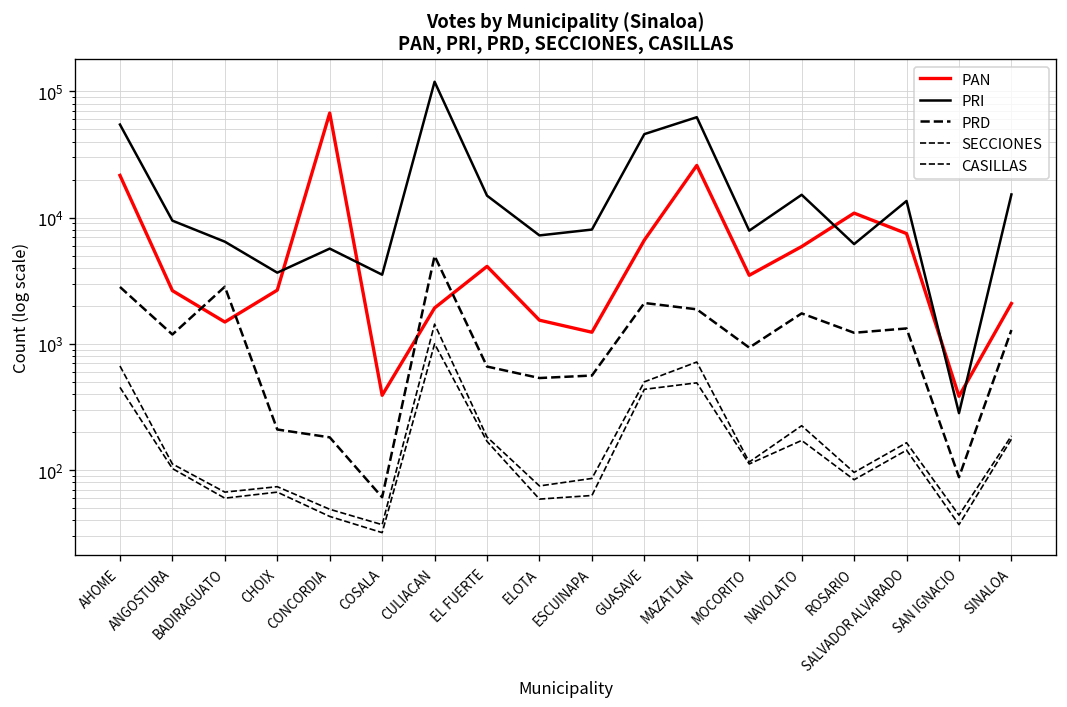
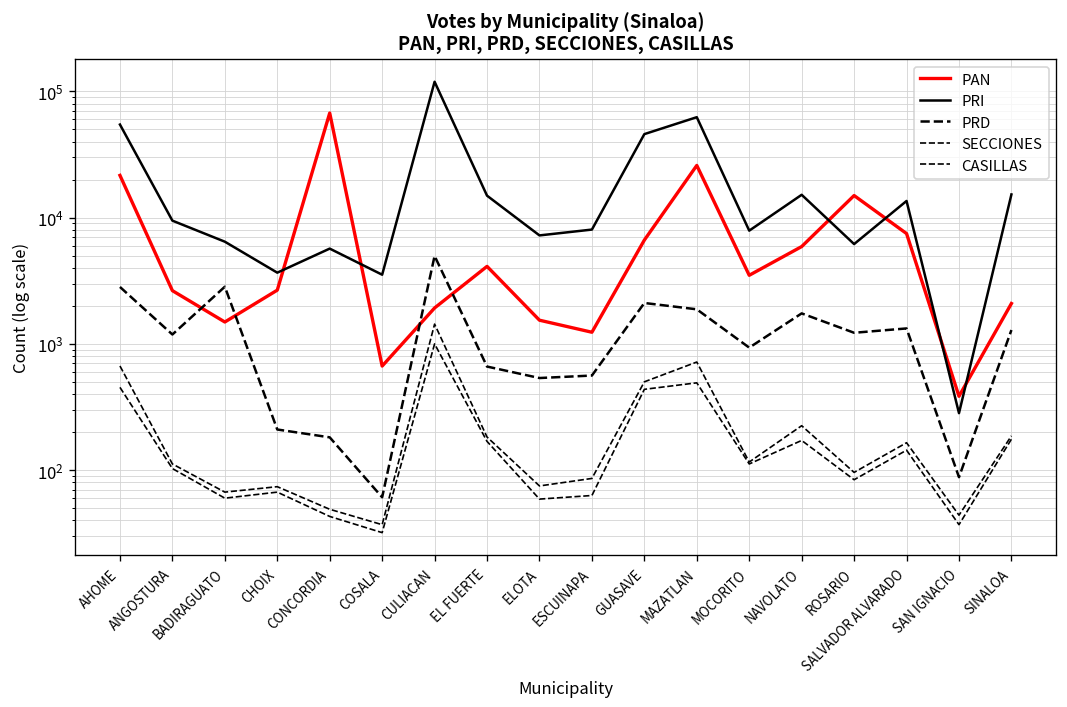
  {
    "PAN": {
      "AHOME": 22000,
      "ANGOSTURA": 2600,
      "BADIRAGUATO": 1500,
      "CHOIX": 2700,
      "CONCORDIA": 70000,
-     "COSALA": 390,
+     "COSALA": 700,
      "CULIACAN": 1900,
      "EL FUERTE": 4100,
      "ELOTA": 1500,
      "ESCUINAPA": 1200,
      "GUASAVE": 7000,
      "MAZATLAN": 26000,
      "MOCORITO": 3500,
      "NAVOLATO": 6000,
-     "ROSARIO": 11000,
+     "ROSARIO": 15000,
      "SALVADOR ALVARADO": 7000,
      "SAN IGNACIO": 390,
      "SINALOA": 2100
    }
  }
